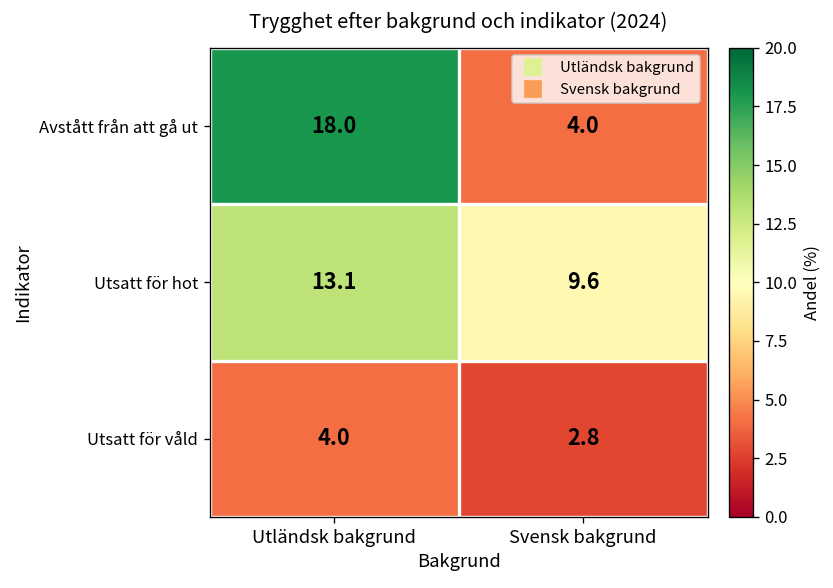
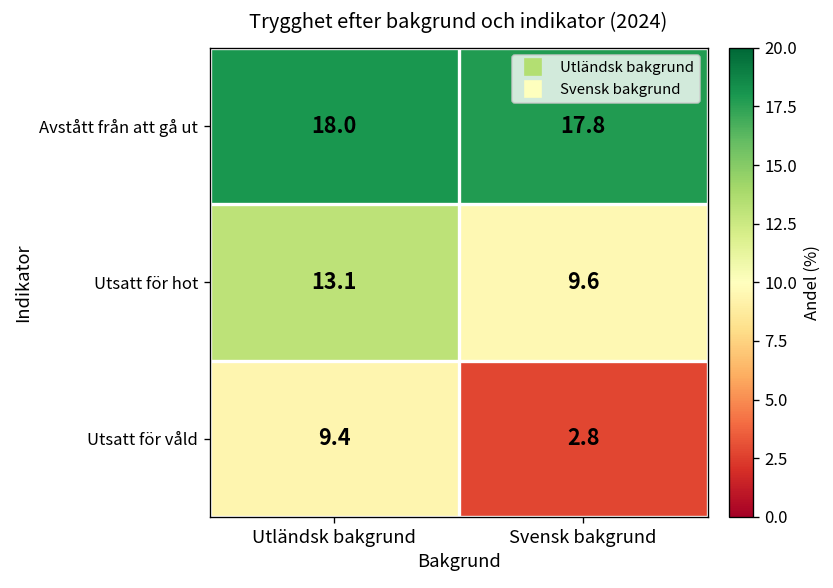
  {
    "Avstått från att gå ut": {
      "Utländsk bakgrund": 18.0,
-     "Svensk bakgrund": 4.0
+     "Svensk bakgrund": 17.8
    },
    "Utsatt för hot": {
      "Utländsk bakgrund": 13.1,
      "Svensk bakgrund": 9.6
    },
    "Utsatt för våld": {
-     "Utländsk bakgrund": 4.0,
+     "Utländsk bakgrund": 9.4,
      "Svensk bakgrund": 2.8
    }
  }
